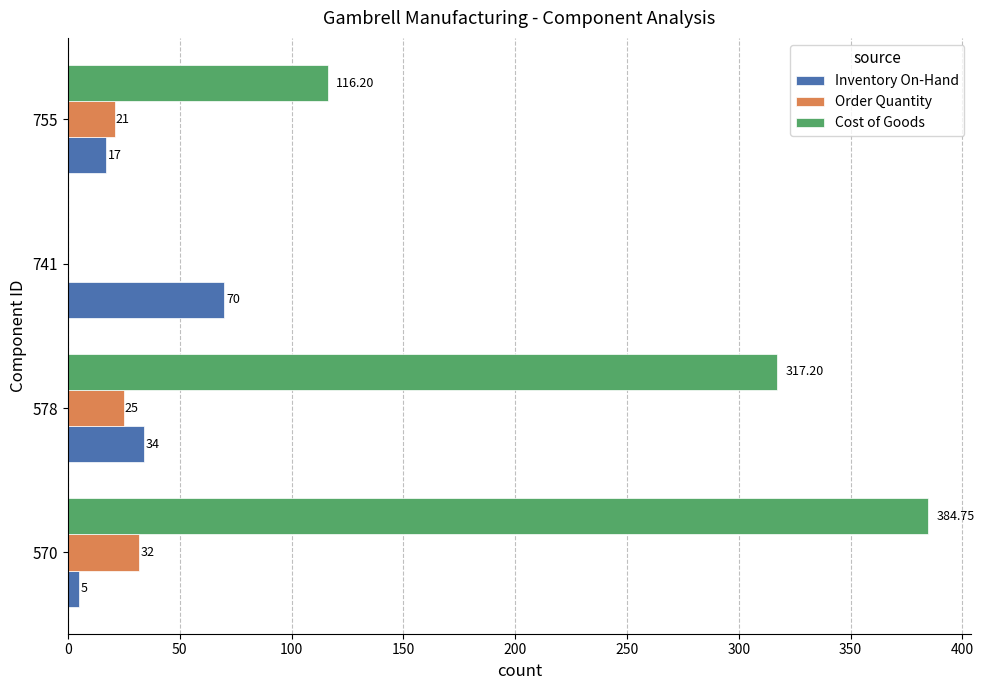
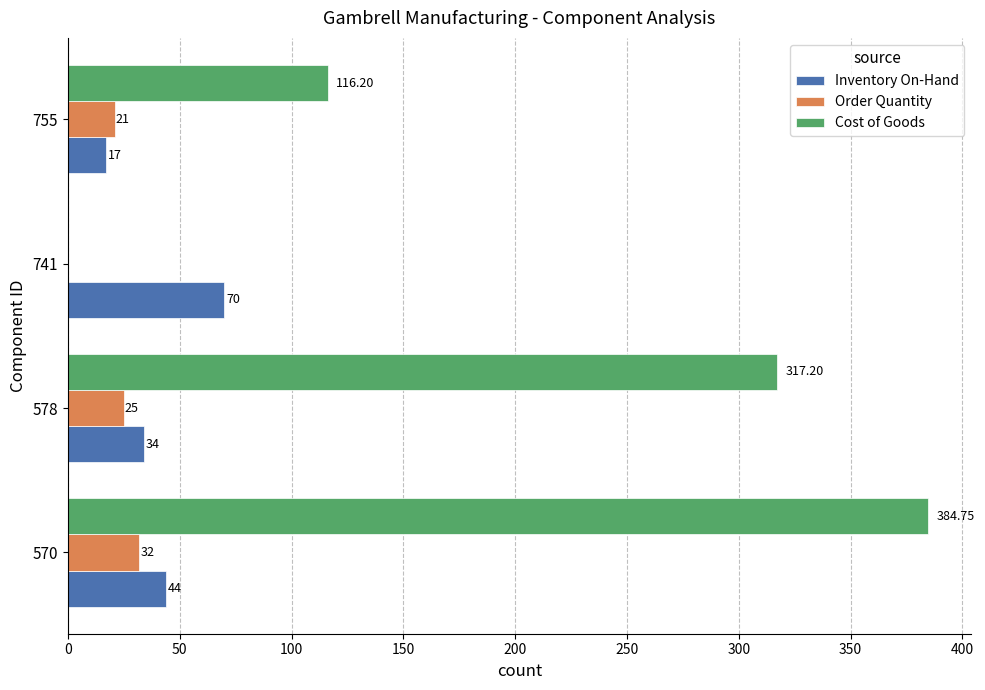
  {
    "Inventory On-Hand": {
      "755": 17,
      "741": 70,
      "578": 34,
-     "570": 5
+     "570": 44
    },
    "Order Quantity": {
      "755": 21,
      "578": 25,
      "570": 32
    },
    "Cost of Goods": {
      "755": 116.20,
      "578": 317.20,
      "570": 384.75
    }
  }
